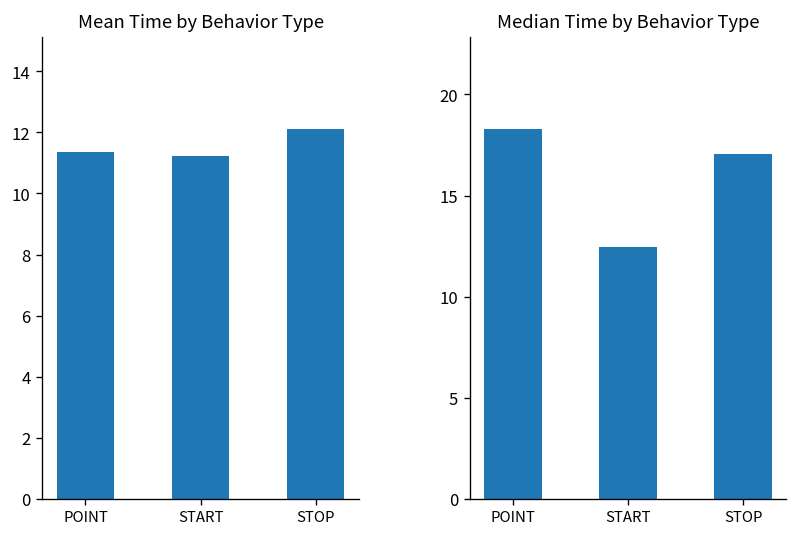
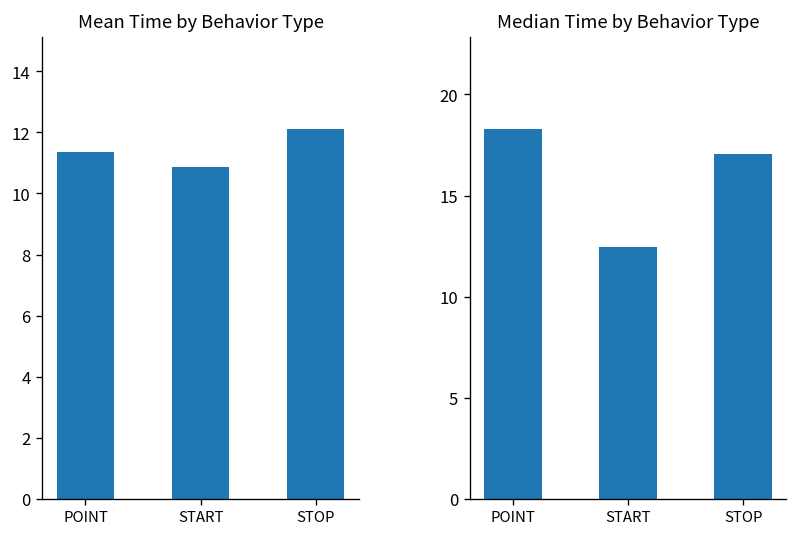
  {
    "Mean Time by Behavior Type": {
      "POINT": 11.4,
-     "START": 11.2,
+     "START": 10.9,
      "STOP": 12.1
    },
    "Median Time by Behavior Type": {
      "POINT": 18.3,
      "START": 12.4,
      "STOP": 17.1
    }
  }
